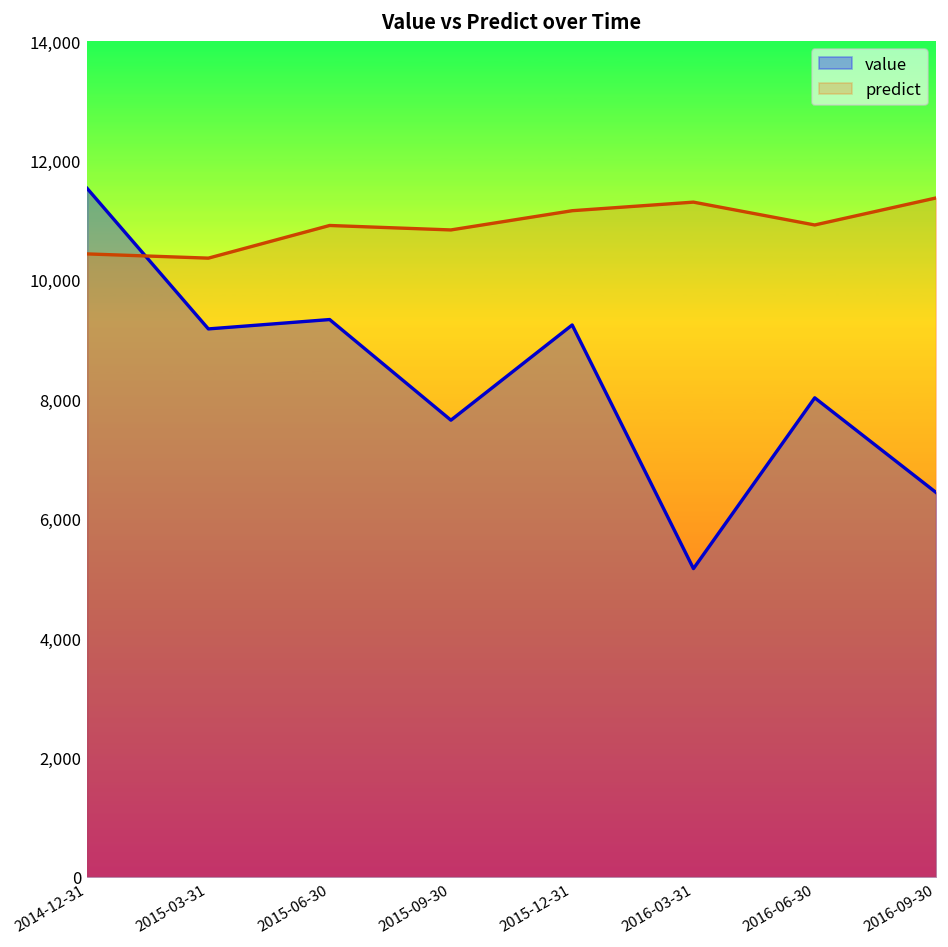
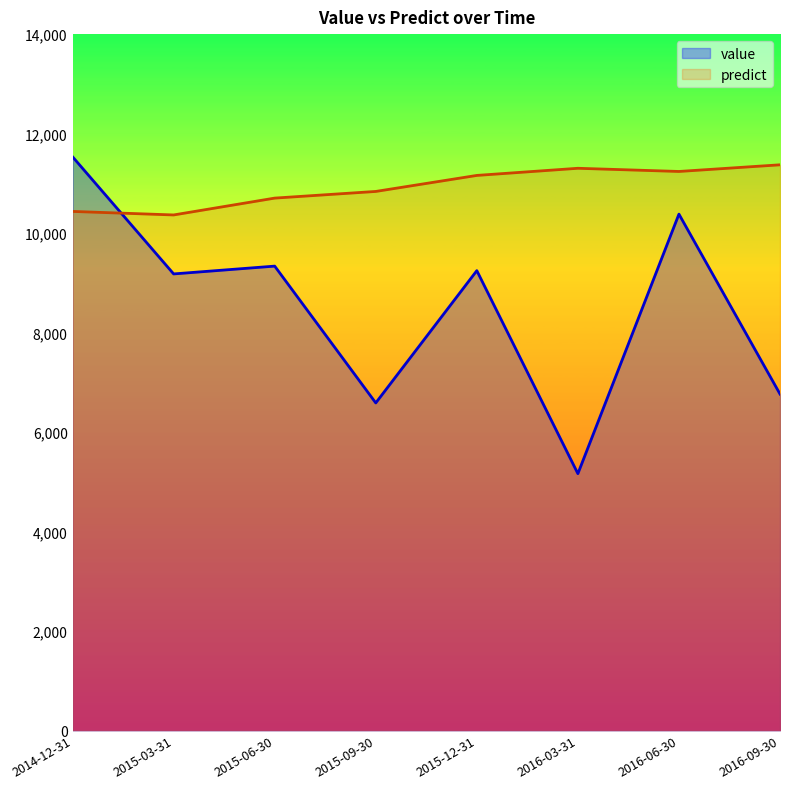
  {
    "value": {
      "2014-12-31": "11,500",
      "2015-03-31": "9,200",
      "2015-06-30": "9,300",
-     "2015-09-30": "7,700",
+     "2015-09-30": "6,600",
      "2015-12-31": "9,200",
      "2016-03-31": "5,200",
-     "2016-06-30": "8,000",
-     "2016-09-30": "6,400"
+     "2016-06-30": "10,400",
+     "2016-09-30": "6,800"
    },
    "predict": {
      "2014-12-31": "10,400",
      "2015-03-31": "10,400",
-     "2015-06-30": "10,900",
+     "2015-06-30": "10,700",
      "2015-09-30": "10,800",
      "2015-12-31": "11,200",
      "2016-03-31": "11,300",
-     "2016-06-30": "10,900",
+     "2016-06-30": "11,200",
      "2016-09-30": "11,400"
    }
  }
